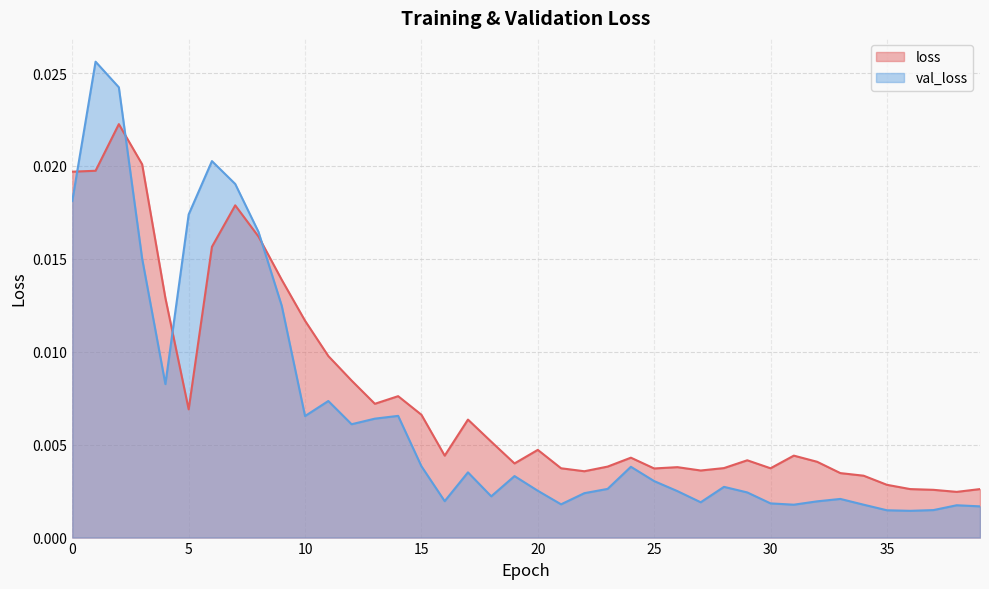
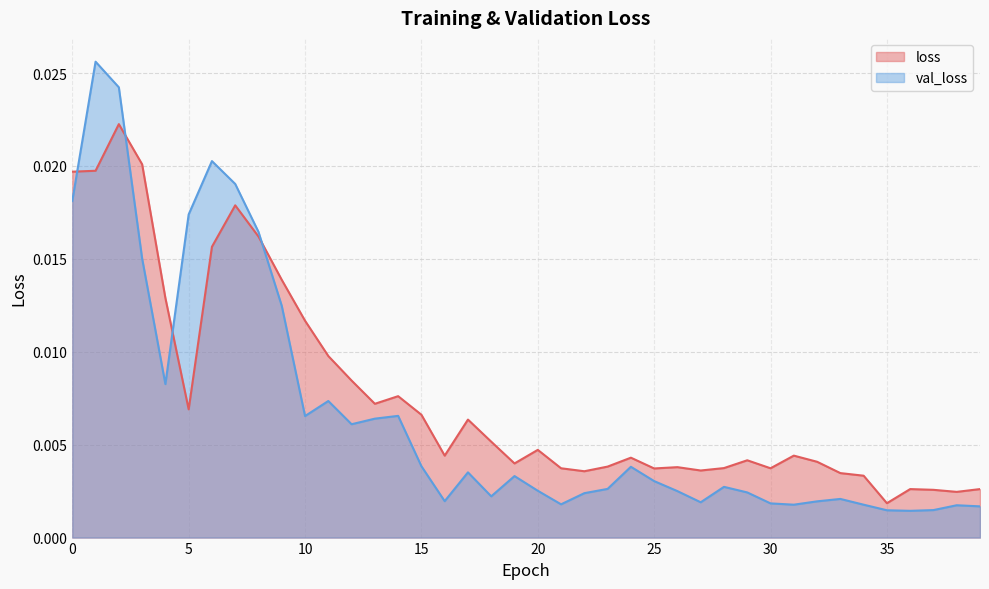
  {
    "loss": {
      "0": 0.0197,
      "5": 0.0069,
      "10": 0.0117,
      "15": 0.0066,
      "20": 0.0047,
      "25": 0.0037,
      "30": 0.0037,
-     "35": 0.0028
+     "35": 0.0019
    },
    "val_loss": {
      "0": 0.0181,
      "5": 0.0174,
      "10": 0.0065,
      "15": 0.0038,
      "20": 0.0025,
      "25": 0.0030,
      "30": 0.0018,
      "35": 0.0015
    }
  }
